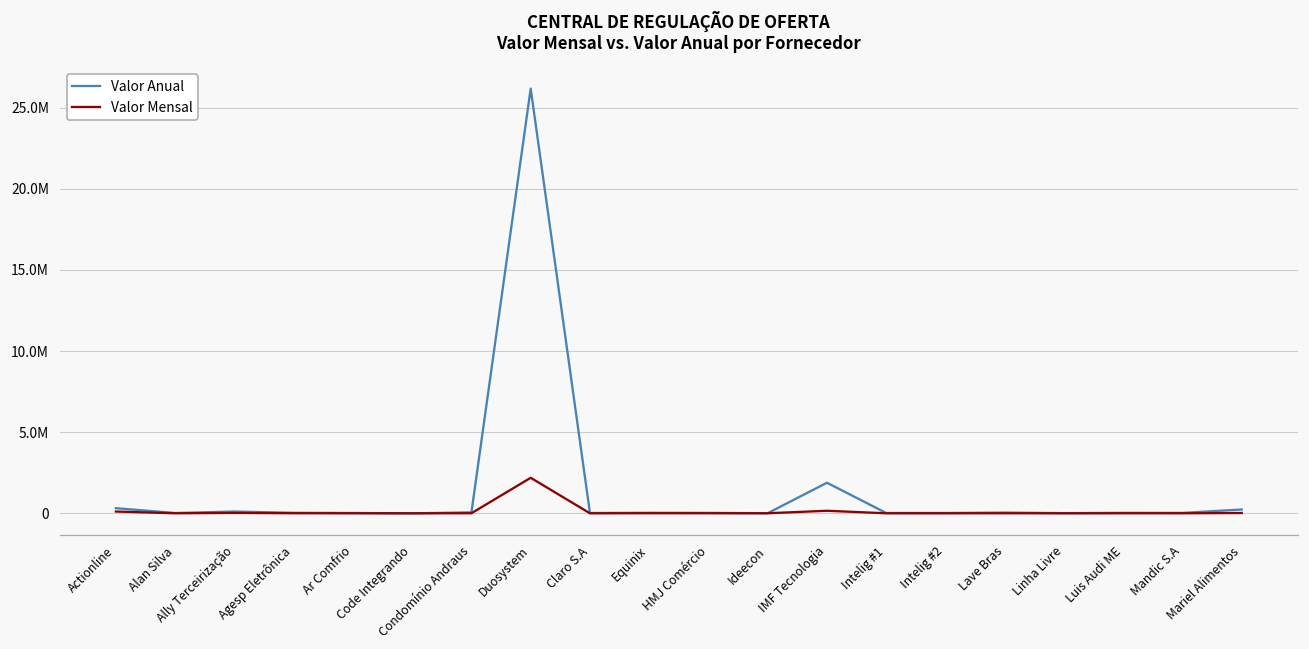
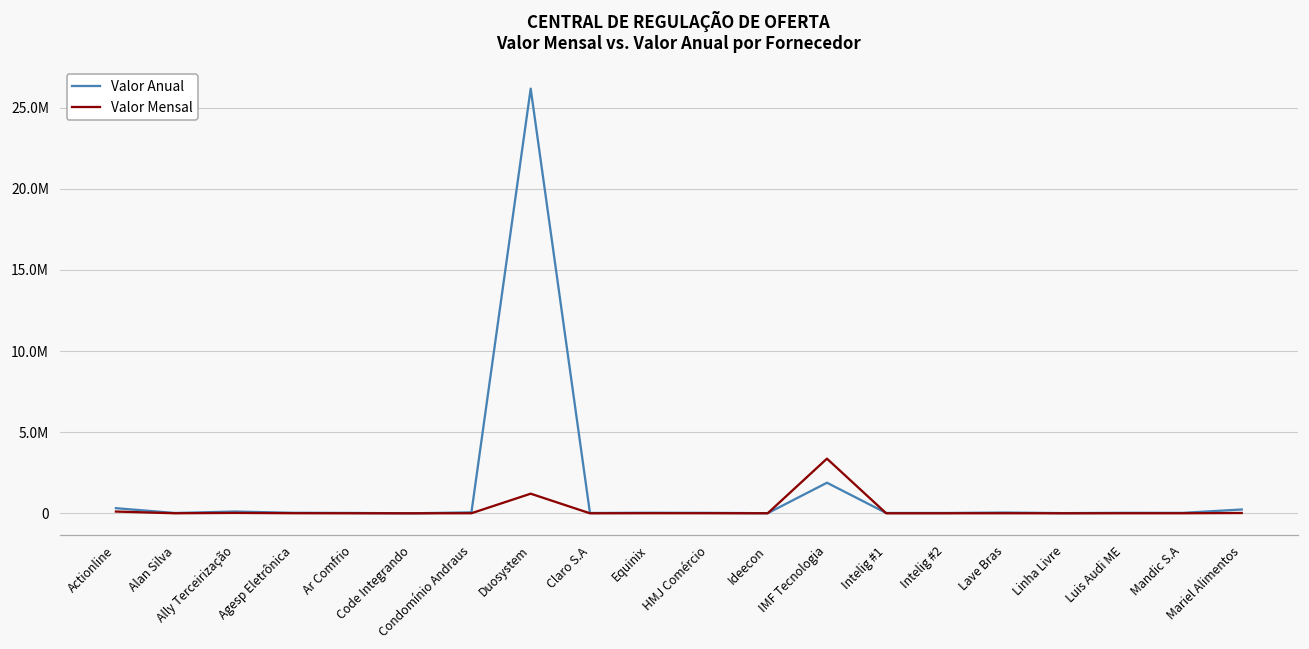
  {
    "Valor Anual": {
      "Actionline": 300000,
      "Duosystem": 26200000,
      "IMF Tecnologia": 1900000,
      "Mariel Alimentos": 200000
    },
    "Valor Mensal": {
      "Actionline": 100000,
-     "Duosystem": 2200000,
-     "IMF Tecnologia": 200000,
+     "Duosystem": 1200000,
+     "IMF Tecnologia": 3400000,
      "Mariel Alimentos": 0
    }
  }
